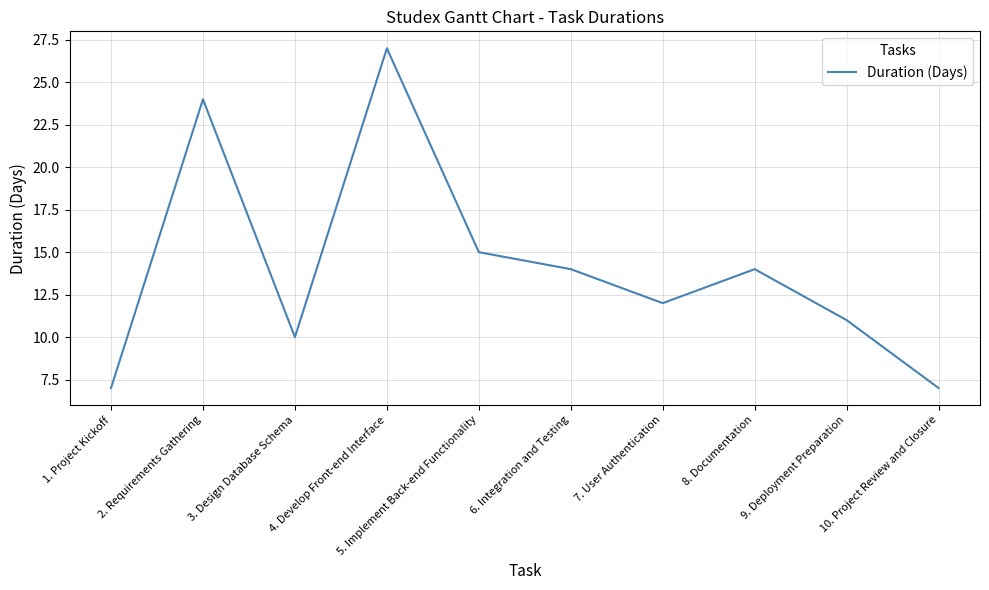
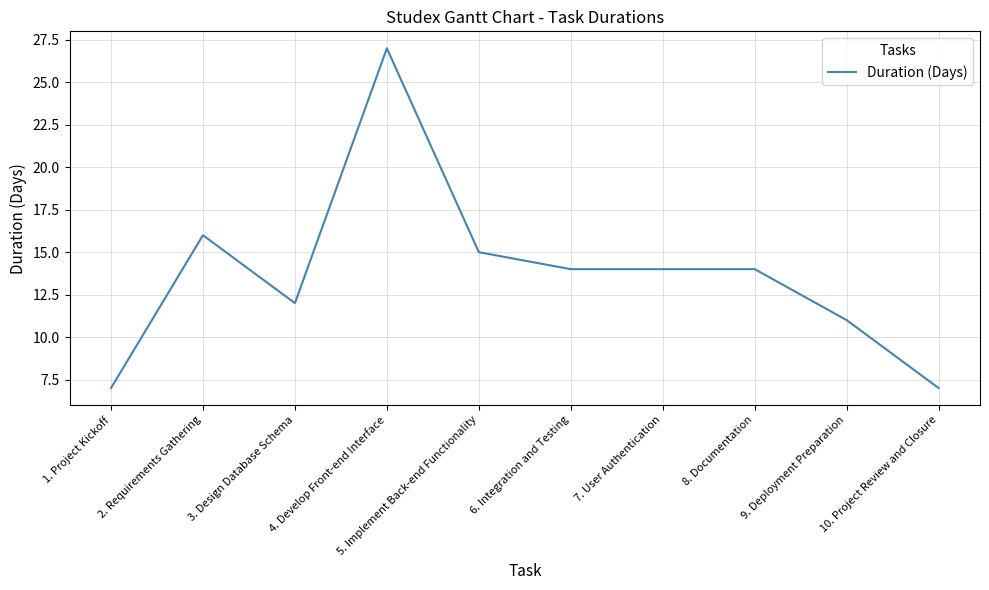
  {
    "1. Project Kickoff": 7,
-   "2. Requirements Gathering": 24,
-   "3. Design Database Schema": 10,
+   "2. Requirements Gathering": 16,
+   "3. Design Database Schema": 12,
    "4. Develop Front-end Interface": 27,
    "5. Implement Back-end Functionality": 15,
    "6. Integration and Testing": 14,
-   "7. User Authentication": 12,
+   "7. User Authentication": 14,
    "8. Documentation": 14,
    "9. Deployment Preparation": 11,
    "10. Project Review and Closure": 7
  }
